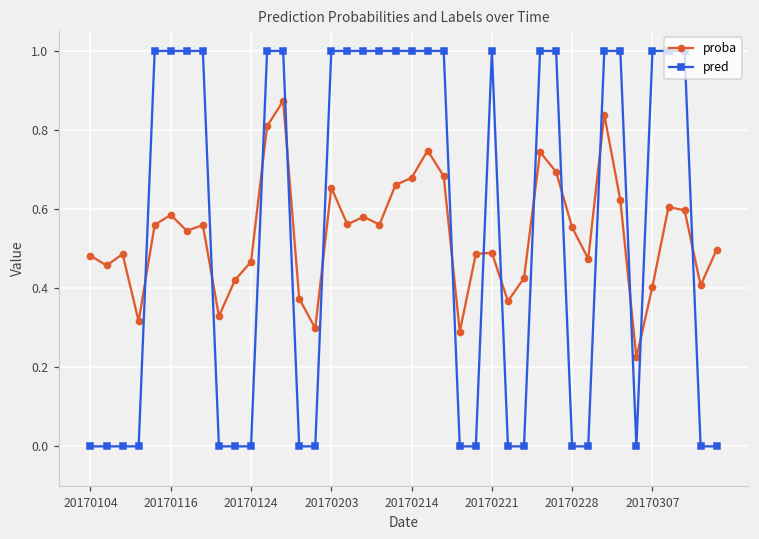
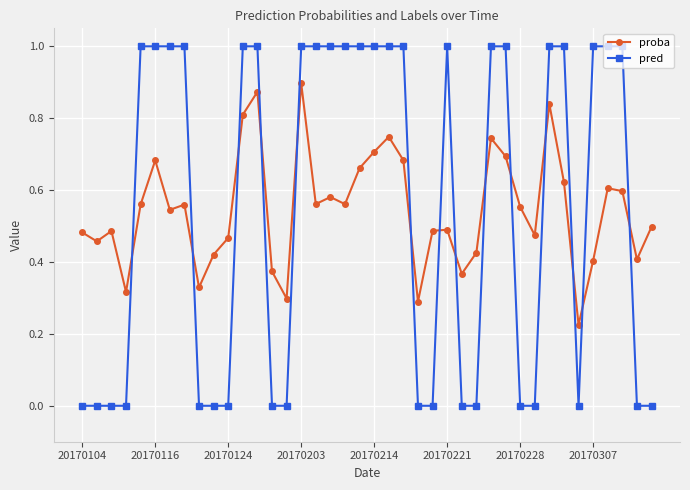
  {
    "proba": {
      "20170104": 0.48,
-     "20170116": 0.59,
+     "20170116": 0.68,
      "20170124": 0.47,
-     "20170203": 0.65,
-     "20170214": 0.68,
+     "20170203": 0.90,
+     "20170214": 0.71,
      "20170221": 0.49,
      "20170228": 0.55,
      "20170307": 0.40
    },
    "pred": {
      "20170104": 0.00,
      "20170116": 1.00,
      "20170124": 0.00,
      "20170203": 1.00,
      "20170214": 1.00,
      "20170221": 1.00,
      "20170228": 0.00,
      "20170307": 1.00
    }
  }
